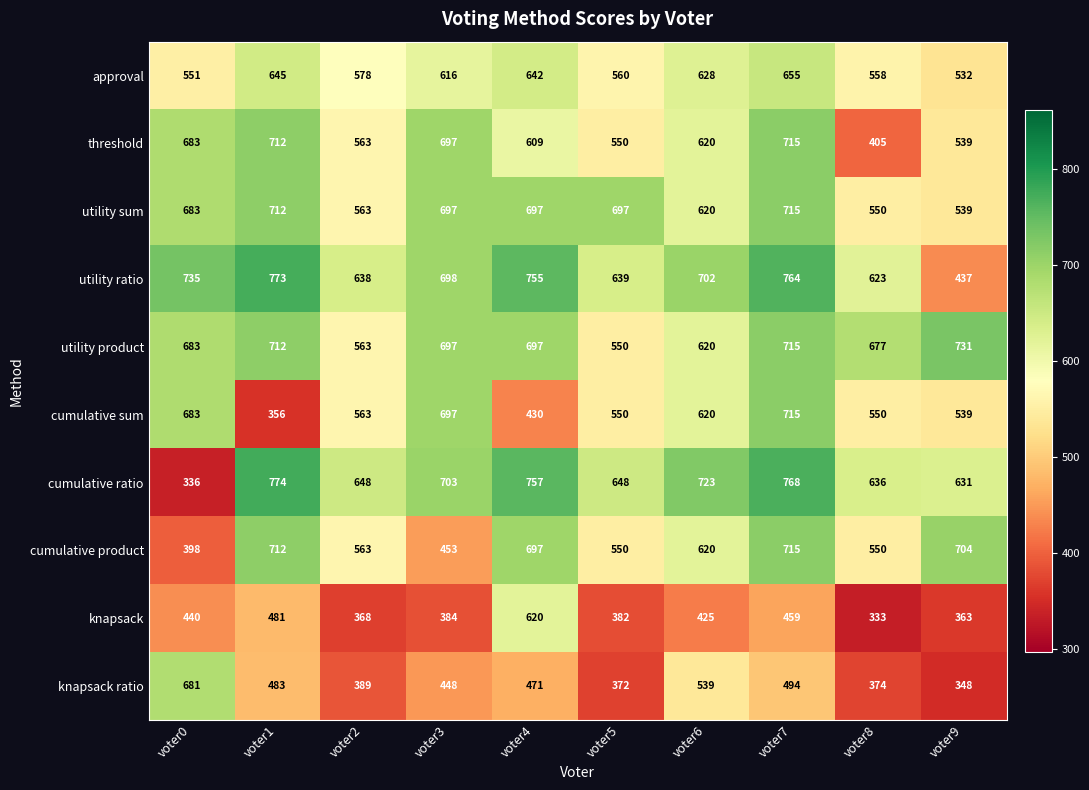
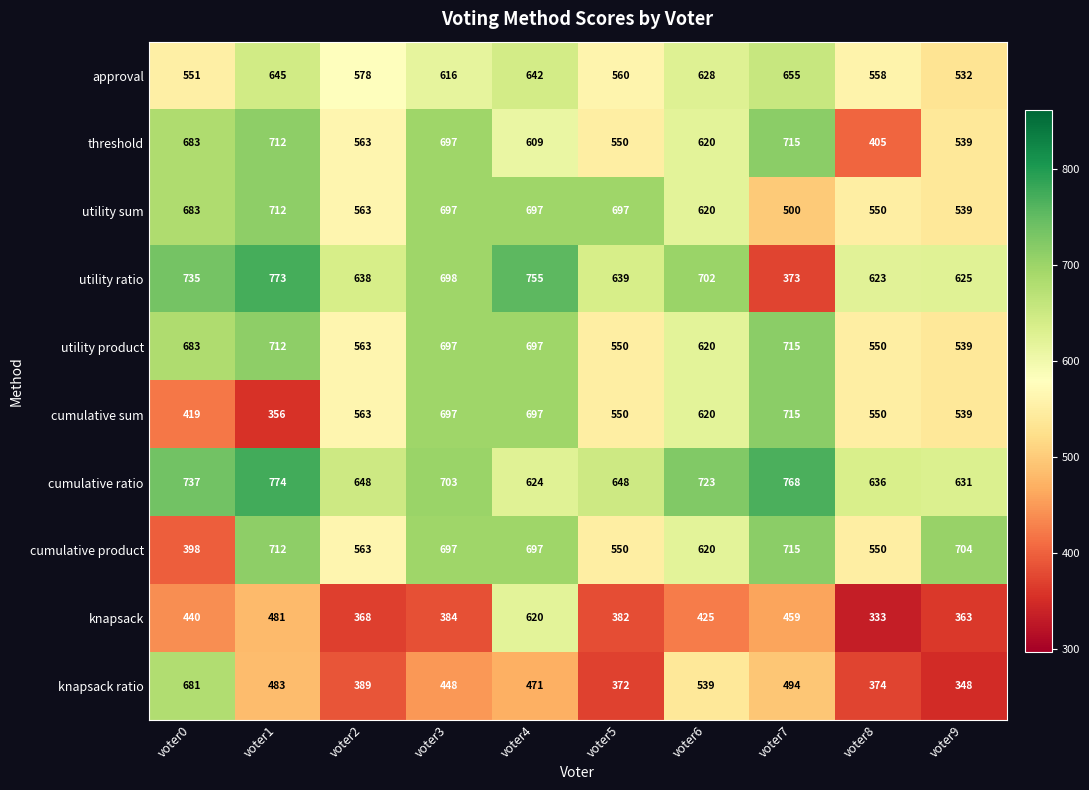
  {
    "approval": {
      "voter0": 551,
      "voter1": 645,
      "voter2": 578,
      "voter3": 616,
      "voter4": 642,
      "voter5": 560,
      "voter6": 628,
      "voter7": 655,
      "voter8": 558,
      "voter9": 532
    },
    "threshold": {
      "voter0": 683,
      "voter1": 712,
      "voter2": 563,
      "voter3": 697,
      "voter4": 609,
      "voter5": 550,
      "voter6": 620,
      "voter7": 715,
      "voter8": 405,
      "voter9": 539
    },
    "utility sum": {
      "voter0": 683,
      "voter1": 712,
      "voter2": 563,
      "voter3": 697,
      "voter4": 697,
      "voter5": 697,
      "voter6": 620,
-     "voter7": 715,
+     "voter7": 500,
      "voter8": 550,
      "voter9": 539
    },
    "utility ratio": {
      "voter0": 735,
      "voter1": 773,
      "voter2": 638,
      "voter3": 698,
      "voter4": 755,
      "voter5": 639,
      "voter6": 702,
-     "voter7": 764,
+     "voter7": 373,
      "voter8": 623,
-     "voter9": 437
+     "voter9": 625
    },
    "utility product": {
      "voter0": 683,
      "voter1": 712,
      "voter2": 563,
      "voter3": 697,
      "voter4": 697,
      "voter5": 550,
      "voter6": 620,
      "voter7": 715,
-     "voter8": 677,
-     "voter9": 731
+     "voter8": 550,
+     "voter9": 539
    },
    "cumulative sum": {
-     "voter0": 683,
+     "voter0": 419,
      "voter1": 356,
      "voter2": 563,
      "voter3": 697,
-     "voter4": 430,
+     "voter4": 697,
      "voter5": 550,
      "voter6": 620,
      "voter7": 715,
      "voter8": 550,
      "voter9": 539
    },
    "cumulative ratio": {
-     "voter0": 336,
+     "voter0": 737,
      "voter1": 774,
      "voter2": 648,
      "voter3": 703,
-     "voter4": 757,
+     "voter4": 624,
      "voter5": 648,
      "voter6": 723,
      "voter7": 768,
      "voter8": 636,
      "voter9": 631
    },
    "cumulative product": {
      "voter0": 398,
      "voter1": 712,
      "voter2": 563,
-     "voter3": 453,
+     "voter3": 697,
      "voter4": 697,
      "voter5": 550,
      "voter6": 620,
      "voter7": 715,
      "voter8": 550,
      "voter9": 704
    },
    "knapsack": {
      "voter0": 440,
      "voter1": 481,
      "voter2": 368,
      "voter3": 384,
      "voter4": 620,
      "voter5": 382,
      "voter6": 425,
      "voter7": 459,
      "voter8": 333,
      "voter9": 363
    },
    "knapsack ratio": {
      "voter0": 681,
      "voter1": 483,
      "voter2": 389,
      "voter3": 448,
      "voter4": 471,
      "voter5": 372,
      "voter6": 539,
      "voter7": 494,
      "voter8": 374,
      "voter9": 348
    }
  }
